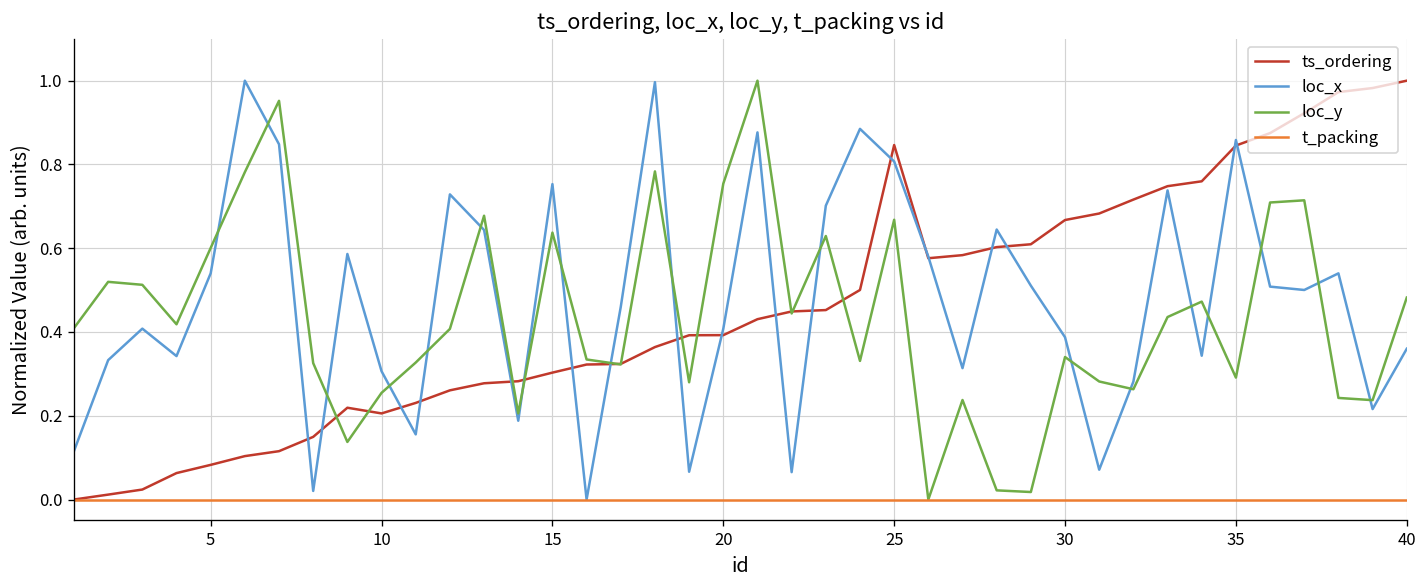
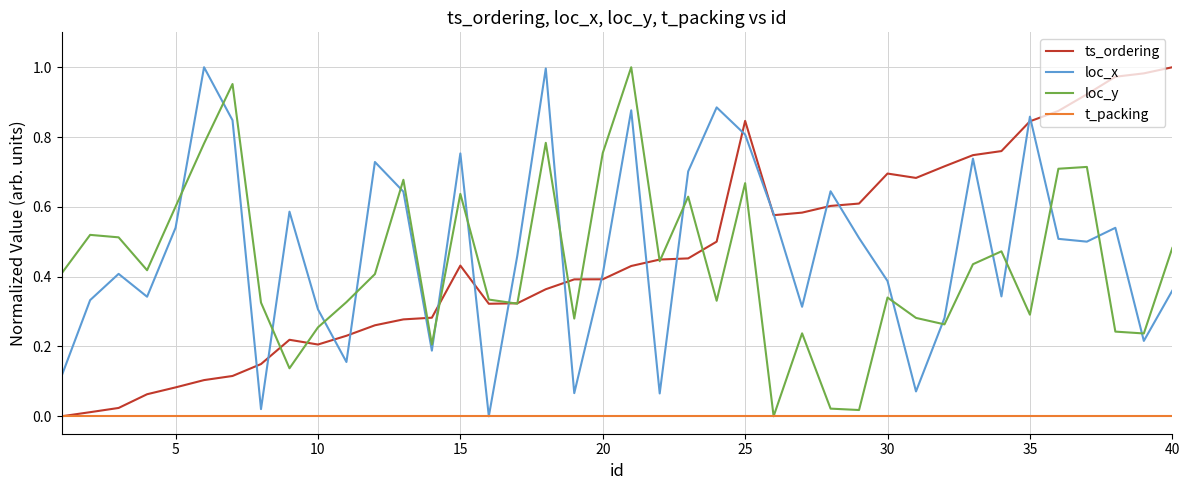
  {
    "ts_ordering": {
      "5": 0.08,
      "10": 0.21,
-     "15": 0.30,
+     "15": 0.43,
      "20": 0.39,
      "25": 0.85,
-     "30": 0.67,
+     "30": 0.70,
      "35": 0.85,
      "40": 1.00
    },
    "loc_x": {
      "5": 0.54,
      "10": 0.31,
      "15": 0.75,
      "20": 0.41,
      "25": 0.81,
      "30": 0.39,
      "35": 0.86,
      "40": 0.36
    },
    "loc_y": {
      "5": 0.60,
      "10": 0.25,
      "15": 0.64,
      "20": 0.75,
      "25": 0.67,
      "30": 0.34,
      "35": 0.29,
      "40": 0.48
    },
    "t_packing": {
      "5": 0.00,
      "10": 0.00,
      "15": 0.00,
      "20": 0.00,
      "25": 0.00,
      "30": 0.00,
      "35": 0.00,
      "40": 0.00
    }
  }
